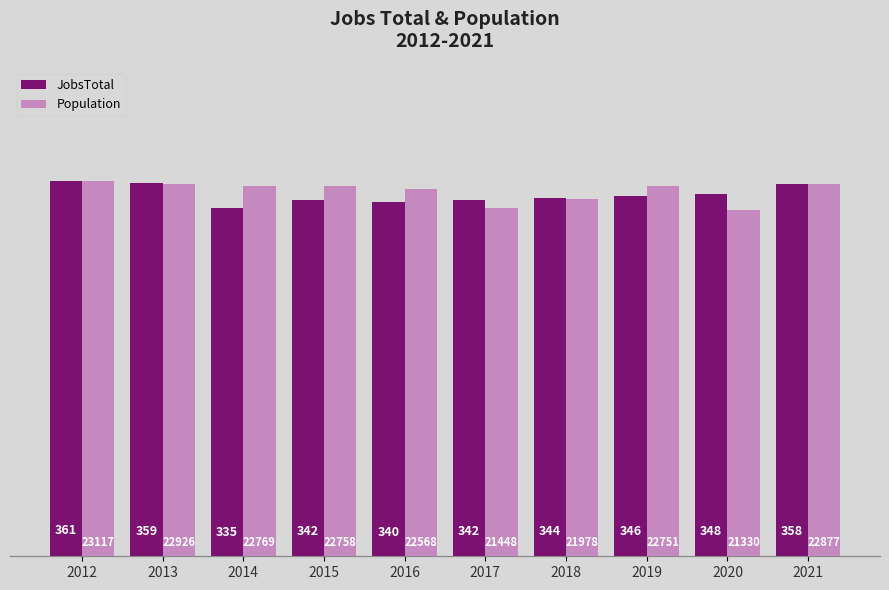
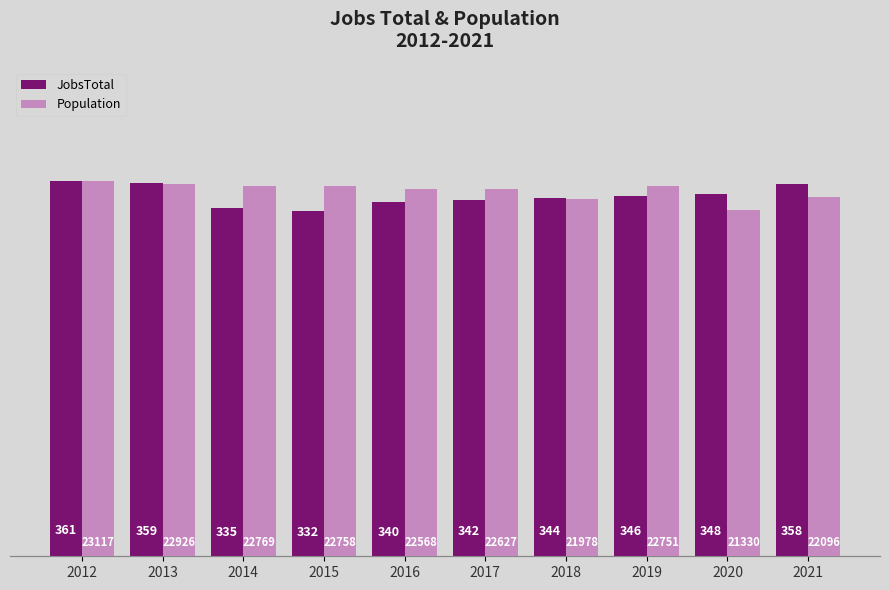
  {
    "JobsTotal": {
      "2012": 361,
      "2013": 359,
      "2014": 335,
-     "2015": 342,
+     "2015": 332,
      "2016": 340,
      "2017": 342,
      "2018": 344,
      "2019": 346,
      "2020": 348,
      "2021": 358
    },
    "Population": {
      "2012": 23117,
      "2013": 22926,
      "2014": 22769,
      "2015": 22758,
      "2016": 22568,
-     "2017": 21448,
+     "2017": 22627,
      "2018": 21978,
      "2019": 22751,
      "2020": 21330,
-     "2021": 22877
+     "2021": 22096
    }
  }
